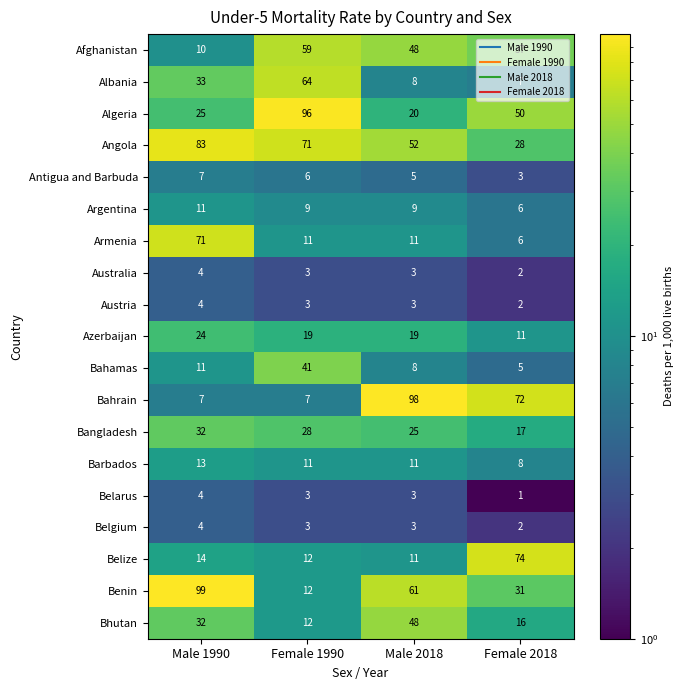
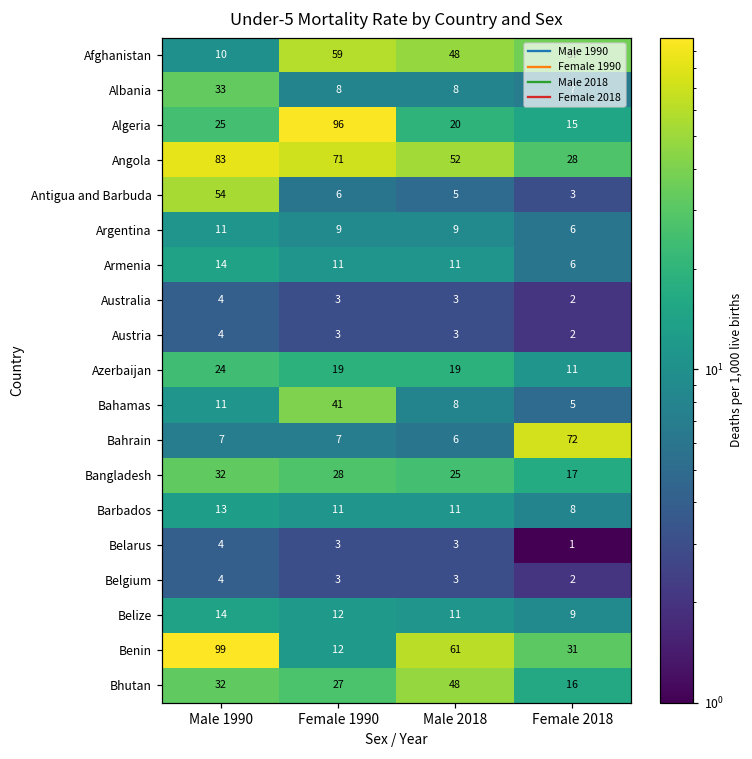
  {
    "Afghanistan": {
      "Male 1990": 10,
      "Female 1990": 59,
      "Male 2018": 48
    },
    "Albania": {
      "Male 1990": 33,
-     "Female 1990": 64,
+     "Female 1990": 8,
      "Male 2018": 8
    },
    "Algeria": {
      "Male 1990": 25,
      "Female 1990": 96,
      "Male 2018": 20,
-     "Female 2018": 50
+     "Female 2018": 15
    },
    "Angola": {
      "Male 1990": 83,
      "Female 1990": 71,
      "Male 2018": 52,
      "Female 2018": 28
    },
    "Antigua and Barbuda": {
-     "Male 1990": 7,
+     "Male 1990": 54,
      "Female 1990": 6,
      "Male 2018": 5,
      "Female 2018": 3
    },
    "Argentina": {
      "Male 1990": 11,
      "Female 1990": 9,
      "Male 2018": 9,
      "Female 2018": 6
    },
    "Armenia": {
-     "Male 1990": 71,
+     "Male 1990": 14,
      "Female 1990": 11,
      "Male 2018": 11,
      "Female 2018": 6
    },
    "Australia": {
      "Male 1990": 4,
      "Female 1990": 3,
      "Male 2018": 3,
      "Female 2018": 2
    },
    "Austria": {
      "Male 1990": 4,
      "Female 1990": 3,
      "Male 2018": 3,
      "Female 2018": 2
    },
    "Azerbaijan": {
      "Male 1990": 24,
      "Female 1990": 19,
      "Male 2018": 19,
      "Female 2018": 11
    },
    "Bahamas": {
      "Male 1990": 11,
      "Female 1990": 41,
      "Male 2018": 8,
      "Female 2018": 5
    },
    "Bahrain": {
      "Male 1990": 7,
      "Female 1990": 7,
-     "Male 2018": 98,
+     "Male 2018": 6,
      "Female 2018": 72
    },
    "Bangladesh": {
      "Male 1990": 32,
      "Female 1990": 28,
      "Male 2018": 25,
      "Female 2018": 17
    },
    "Barbados": {
      "Male 1990": 13,
      "Female 1990": 11,
      "Male 2018": 11,
      "Female 2018": 8
    },
    "Belarus": {
      "Male 1990": 4,
      "Female 1990": 3,
      "Male 2018": 3,
      "Female 2018": 1
    },
    "Belgium": {
      "Male 1990": 4,
      "Female 1990": 3,
      "Male 2018": 3,
      "Female 2018": 2
    },
    "Belize": {
      "Male 1990": 14,
      "Female 1990": 12,
      "Male 2018": 11,
-     "Female 2018": 74
+     "Female 2018": 9
    },
    "Benin": {
      "Male 1990": 99,
      "Female 1990": 12,
      "Male 2018": 61,
      "Female 2018": 31
    },
    "Bhutan": {
      "Male 1990": 32,
-     "Female 1990": 12,
+     "Female 1990": 27,
      "Male 2018": 48,
      "Female 2018": 16
    }
  }
